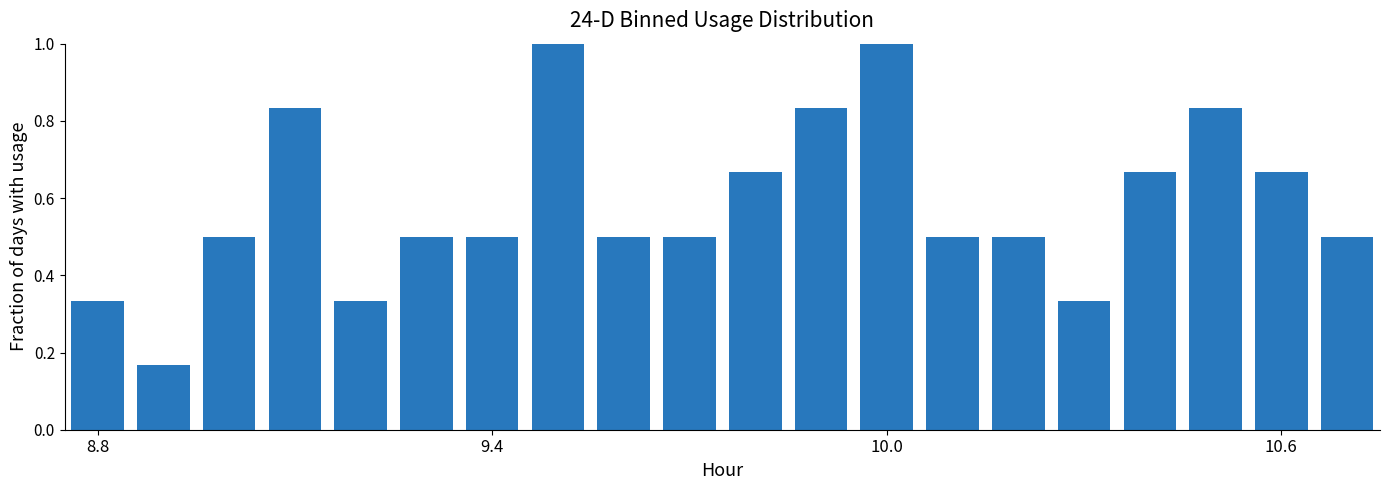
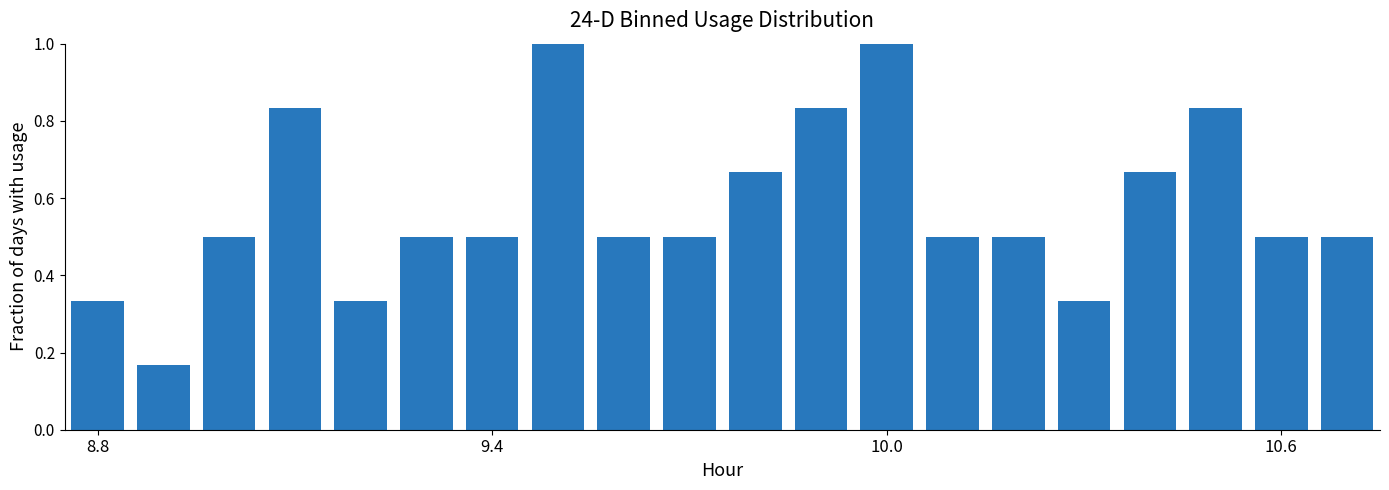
  {
    "8.8": 0.33,
    "9.4": 0.50,
    "10.0": 1.00,
-   "10.6": 0.67
+   "10.6": 0.50
  }
